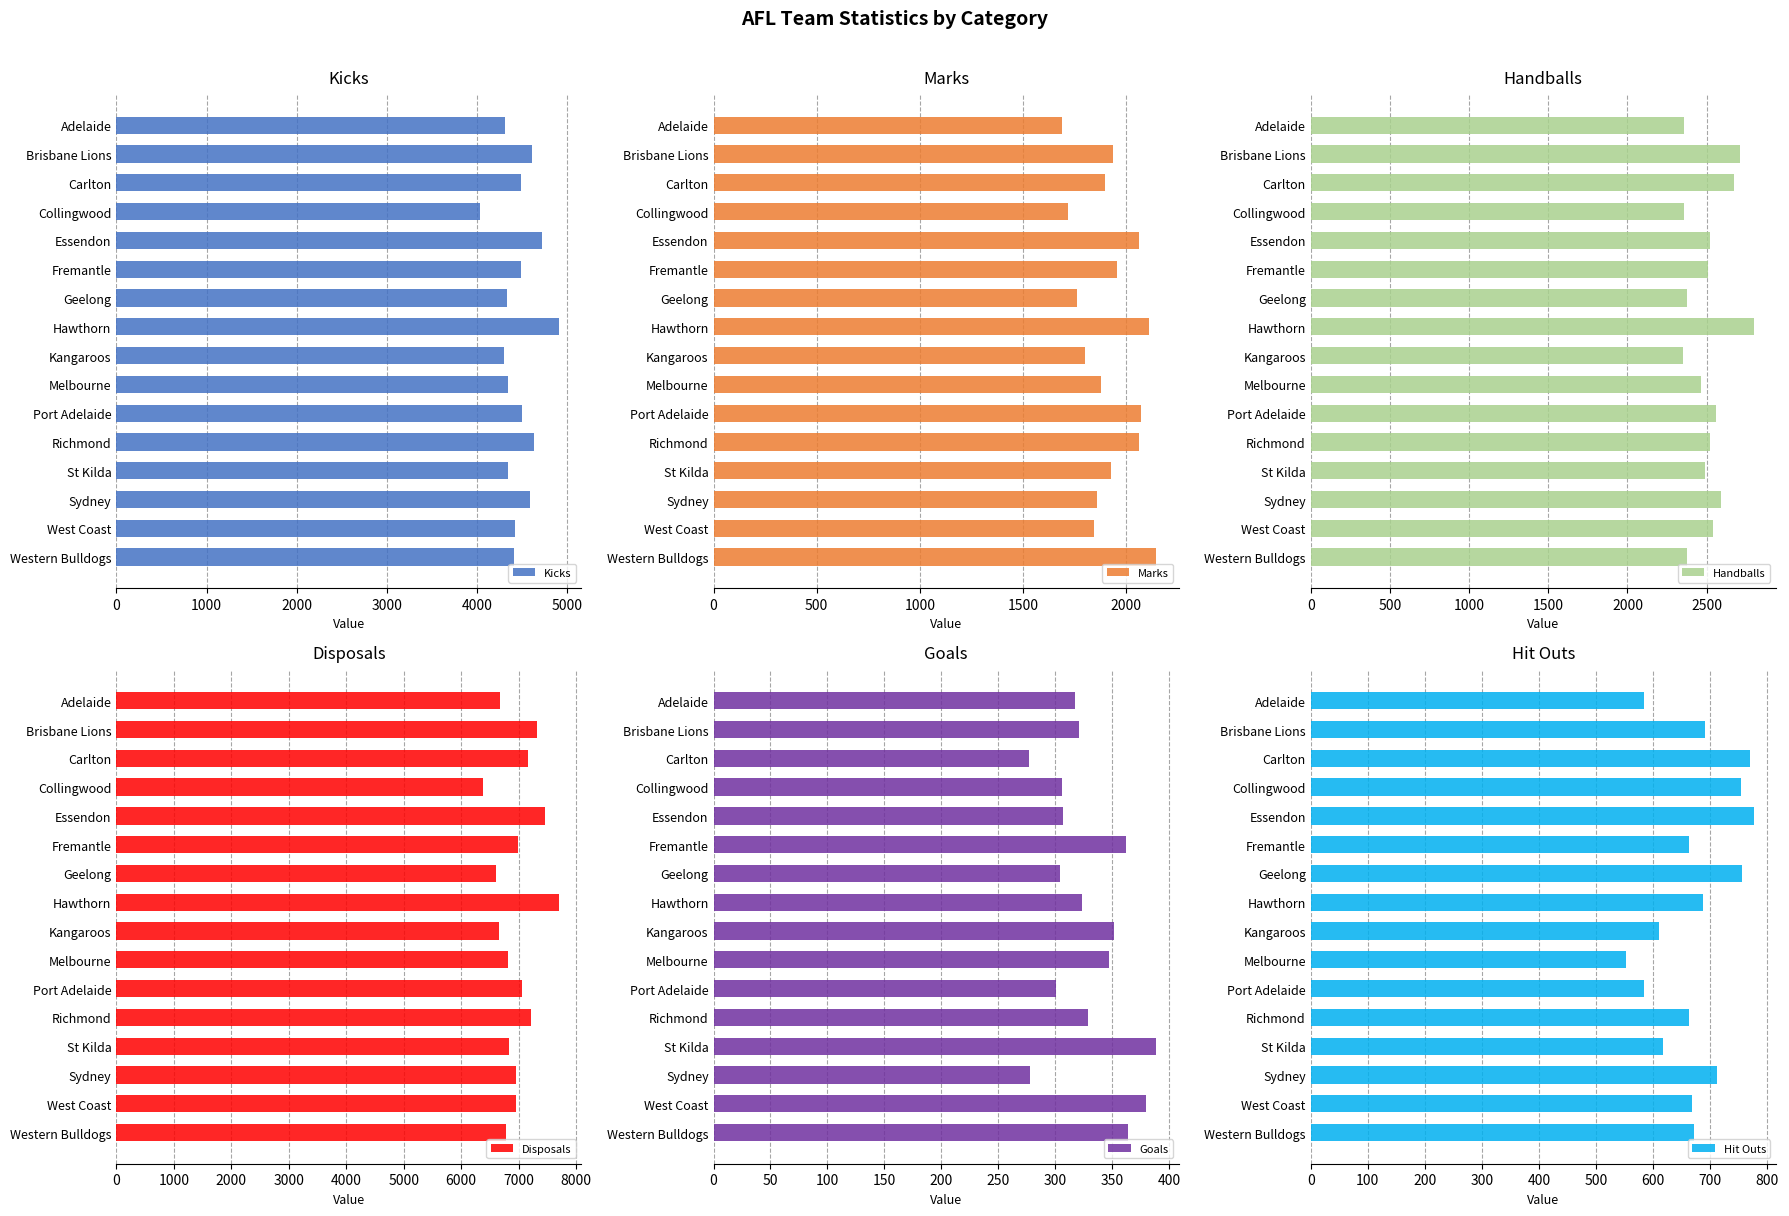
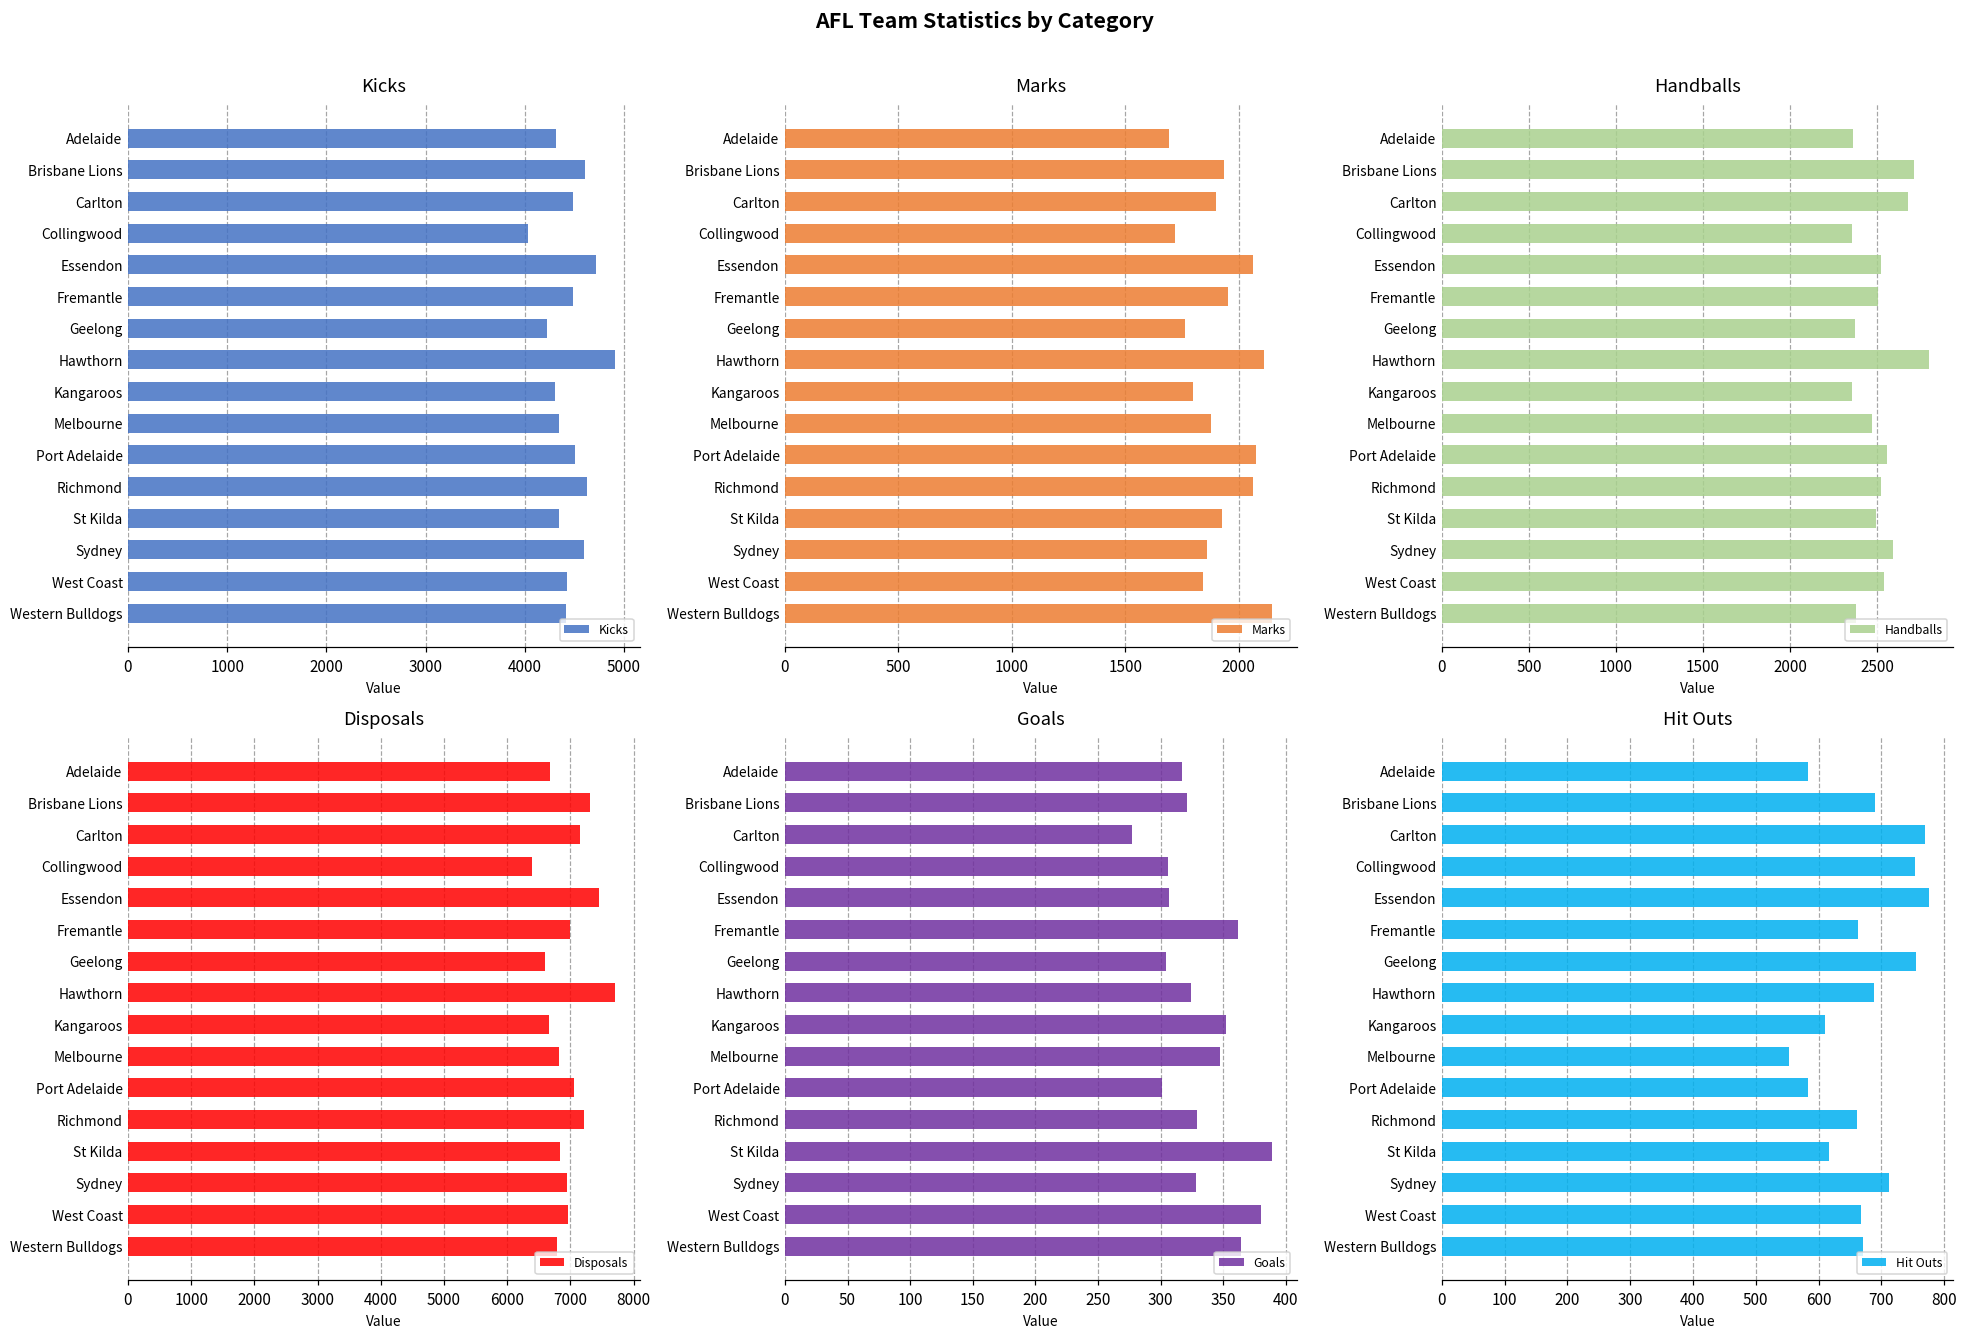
  {
    "Kicks": {
      "Adelaide": 4300,
      "Brisbane Lions": 4600,
      "Carlton": 4500,
      "Collingwood": 4000,
      "Essendon": 4700,
      "Fremantle": 4500,
-     "Geelong": 4300,
+     "Geelong": 4200,
      "Hawthorn": 4900,
      "Kangaroos": 4300,
      "Melbourne": 4300,
      "Port Adelaide": 4500,
      "Richmond": 4600,
      "St Kilda": 4300,
      "Sydney": 4600,
      "West Coast": 4400,
      "Western Bulldogs": 4400
    },
    "Marks": {
      "Adelaide": 1690,
      "Brisbane Lions": 1940,
      "Carlton": 1900,
      "Collingwood": 1720,
      "Essendon": 2060,
      "Fremantle": 1950,
      "Geelong": 1760,
      "Hawthorn": 2110,
      "Kangaroos": 1800,
      "Melbourne": 1880,
      "Port Adelaide": 2070,
      "Richmond": 2060,
      "St Kilda": 1930,
      "Sydney": 1860,
      "West Coast": 1840,
      "Western Bulldogs": 2150
    },
    "Handballs": {
      "Adelaide": 2360,
      "Brisbane Lions": 2710,
      "Carlton": 2680,
      "Collingwood": 2350,
      "Essendon": 2520,
      "Fremantle": 2510,
      "Geelong": 2370,
      "Hawthorn": 2800,
      "Kangaroos": 2350,
      "Melbourne": 2470,
      "Port Adelaide": 2560,
      "Richmond": 2520,
      "St Kilda": 2490,
      "Sydney": 2590,
      "West Coast": 2540,
      "Western Bulldogs": 2380
    },
    "Disposals": {
      "Adelaide": 6700,
      "Brisbane Lions": 7300,
      "Carlton": 7200,
      "Collingwood": 6400,
      "Essendon": 7500,
      "Fremantle": 7000,
      "Geelong": 6600,
      "Hawthorn": 7700,
      "Kangaroos": 6700,
      "Melbourne": 6800,
      "Port Adelaide": 7100,
      "Richmond": 7200,
      "St Kilda": 6800,
      "Sydney": 7000,
      "West Coast": 7000,
      "Western Bulldogs": 6800
    },
    "Goals": {
      "Adelaide": 317,
      "Brisbane Lions": 321,
      "Carlton": 277,
      "Collingwood": 306,
      "Essendon": 307,
      "Fremantle": 362,
      "Geelong": 304,
      "Hawthorn": 324,
      "Kangaroos": 352,
      "Melbourne": 347,
      "Port Adelaide": 301,
      "Richmond": 329,
      "St Kilda": 389,
-     "Sydney": 278,
+     "Sydney": 328,
      "West Coast": 380,
      "Western Bulldogs": 364
    },
    "Hit Outs": {
      "Adelaide": 580,
      "Brisbane Lions": 690,
      "Carlton": 770,
      "Collingwood": 750,
      "Essendon": 780,
      "Fremantle": 660,
      "Geelong": 760,
      "Hawthorn": 690,
      "Kangaroos": 610,
      "Melbourne": 550,
      "Port Adelaide": 580,
      "Richmond": 660,
      "St Kilda": 620,
      "Sydney": 710,
      "West Coast": 670,
      "Western Bulldogs": 670
    }
  }
